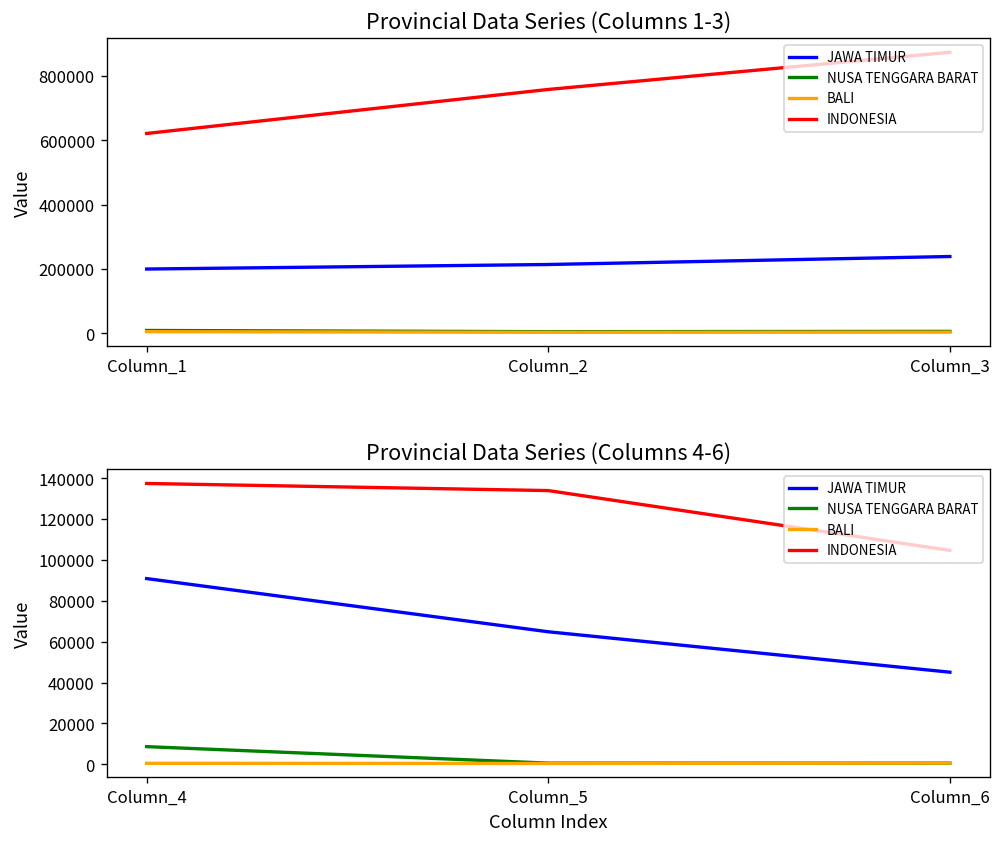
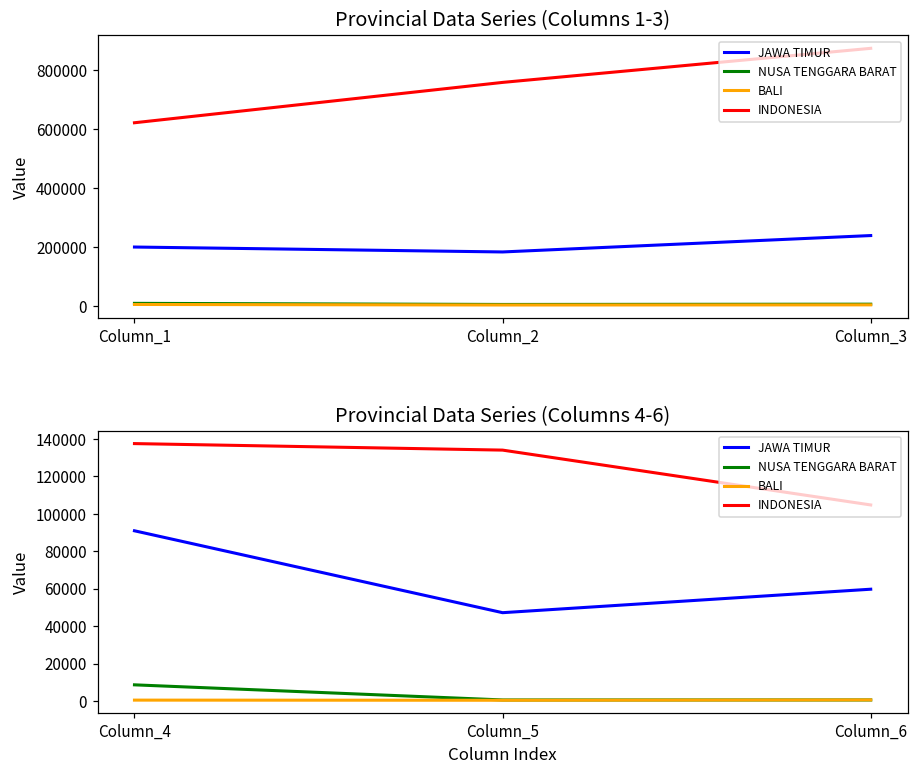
  {
    "Provincial Data Series (Columns 1-3)": {
      "JAWA TIMUR": {
        "Column_1": 200000,
-       "Column_2": 210000,
+       "Column_2": 180000,
        "Column_3": 240000
      },
      "INDONESIA": {
        "Column_1": 620000,
        "Column_2": 760000
      }
    },
    "Provincial Data Series (Columns 4-6)": {
      "JAWA TIMUR": {
        "Column_4": 91000,
-       "Column_5": 65000,
-       "Column_6": 45000
+       "Column_5": 47000,
+       "Column_6": 60000
      },
      "NUSA TENGGARA BARAT": {
        "Column_4": 9000
      },
      "BALI": {
        "Column_4": 0
      },
      "INDONESIA": {
        "Column_4": 137000,
        "Column_5": 134000
      }
    }
  }
